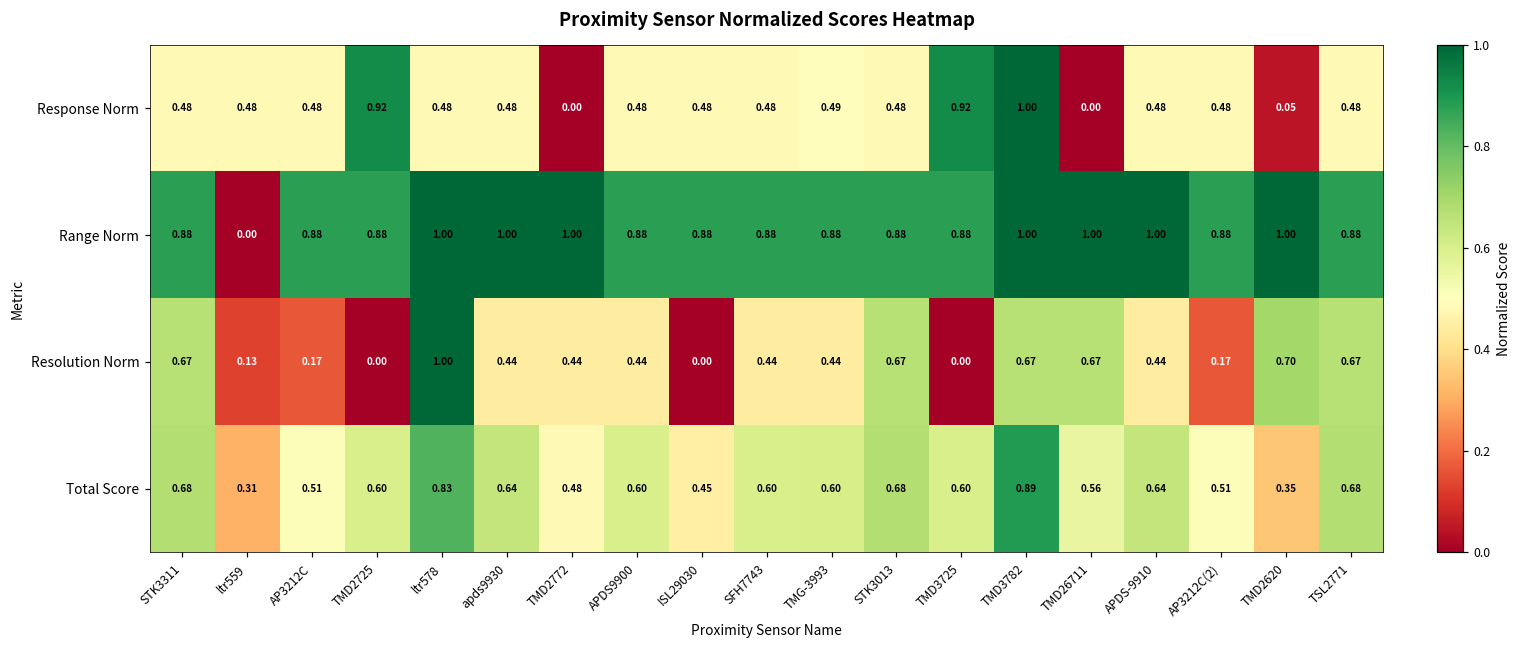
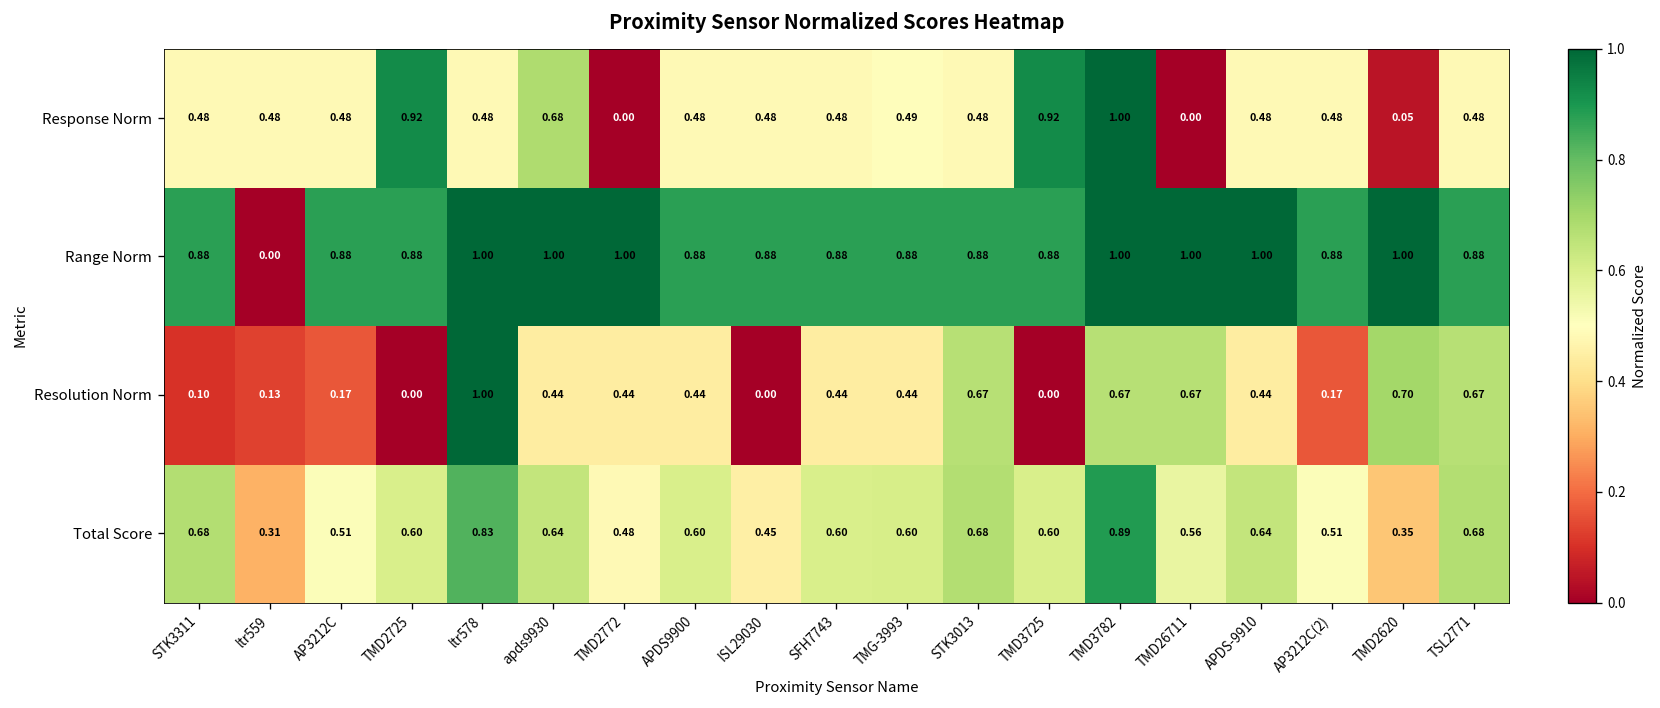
  {
    "Response Norm": {
      "STK3311": 0.48,
      "ltr559": 0.48,
      "AP3212C": 0.48,
      "TMD2725": 0.92,
      "ltr578": 0.48,
-     "apds9930": 0.48,
+     "apds9930": 0.68,
      "TMD2772": 0.00,
      "APDS9900": 0.48,
      "ISL29030": 0.48,
      "SFH7743": 0.48,
      "TMG-3993": 0.49,
      "STK3013": 0.48,
      "TMD3725": 0.92,
      "TMD3782": 1.00,
      "TMD26711": 0.00,
      "APDS-9910": 0.48,
      "AP3212C(2)": 0.48,
      "TMD2620": 0.05,
      "TSL2771": 0.48
    },
    "Range Norm": {
      "STK3311": 0.88,
      "ltr559": 0.00,
      "AP3212C": 0.88,
      "TMD2725": 0.88,
      "ltr578": 1.00,
      "apds9930": 1.00,
      "TMD2772": 1.00,
      "APDS9900": 0.88,
      "ISL29030": 0.88,
      "SFH7743": 0.88,
      "TMG-3993": 0.88,
      "STK3013": 0.88,
      "TMD3725": 0.88,
      "TMD3782": 1.00,
      "TMD26711": 1.00,
      "APDS-9910": 1.00,
      "AP3212C(2)": 0.88,
      "TMD2620": 1.00,
      "TSL2771": 0.88
    },
    "Resolution Norm": {
-     "STK3311": 0.67,
+     "STK3311": 0.10,
      "ltr559": 0.13,
      "AP3212C": 0.17,
      "TMD2725": 0.00,
      "ltr578": 1.00,
      "apds9930": 0.44,
      "TMD2772": 0.44,
      "APDS9900": 0.44,
      "ISL29030": 0.00,
      "SFH7743": 0.44,
      "TMG-3993": 0.44,
      "STK3013": 0.67,
      "TMD3725": 0.00,
      "TMD3782": 0.67,
      "TMD26711": 0.67,
      "APDS-9910": 0.44,
      "AP3212C(2)": 0.17,
      "TMD2620": 0.70,
      "TSL2771": 0.67
    },
    "Total Score": {
      "STK3311": 0.68,
      "ltr559": 0.31,
      "AP3212C": 0.51,
      "TMD2725": 0.60,
      "ltr578": 0.83,
      "apds9930": 0.64,
      "TMD2772": 0.48,
      "APDS9900": 0.60,
      "ISL29030": 0.45,
      "SFH7743": 0.60,
      "TMG-3993": 0.60,
      "STK3013": 0.68,
      "TMD3725": 0.60,
      "TMD3782": 0.89,
      "TMD26711": 0.56,
      "APDS-9910": 0.64,
      "AP3212C(2)": 0.51,
      "TMD2620": 0.35,
      "TSL2771": 0.68
    }
  }
